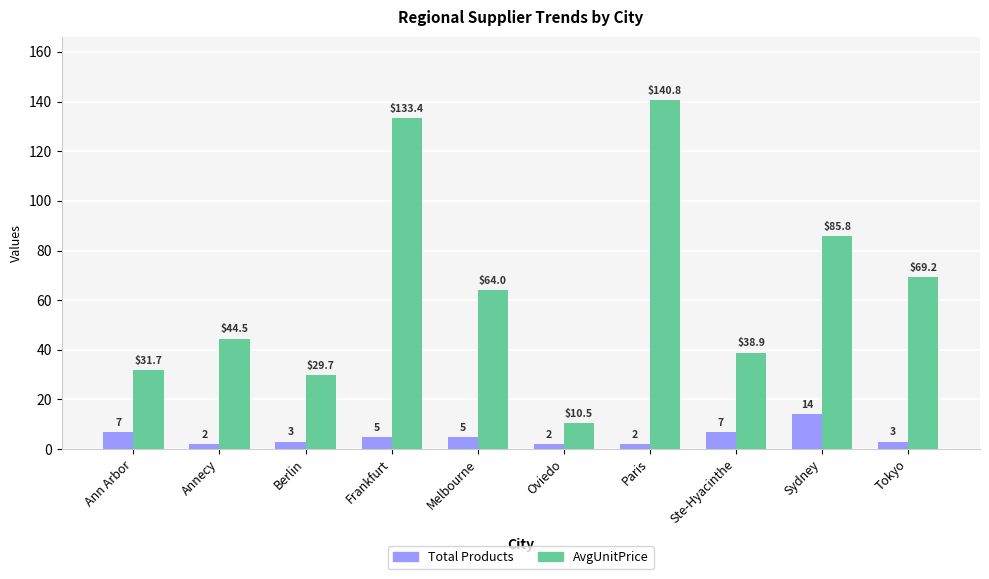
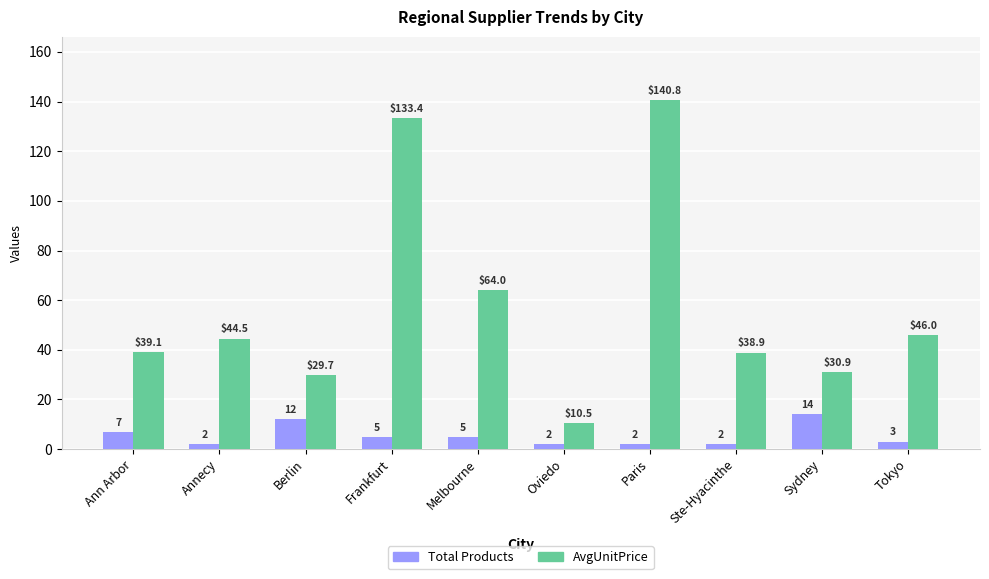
  {
    "Total Products": {
      "Ann Arbor": "7",
      "Annecy": "2",
-     "Berlin": "3",
+     "Berlin": "12",
      "Frankfurt": "5",
      "Melbourne": "5",
      "Oviedo": "2",
      "Paris": "2",
-     "Ste-Hyacinthe": "7",
+     "Ste-Hyacinthe": "2",
      "Sydney": "14",
      "Tokyo": "3"
    },
    "AvgUnitPrice": {
-     "Ann Arbor": "$31.7",
+     "Ann Arbor": "$39.1",
      "Annecy": "$44.5",
      "Berlin": "$29.7",
      "Frankfurt": "$133.4",
      "Melbourne": "$64.0",
      "Oviedo": "$10.5",
      "Paris": "$140.8",
      "Ste-Hyacinthe": "$38.9",
-     "Sydney": "$85.8",
-     "Tokyo": "$69.2"
+     "Sydney": "$30.9",
+     "Tokyo": "$46.0"
    }
  }
